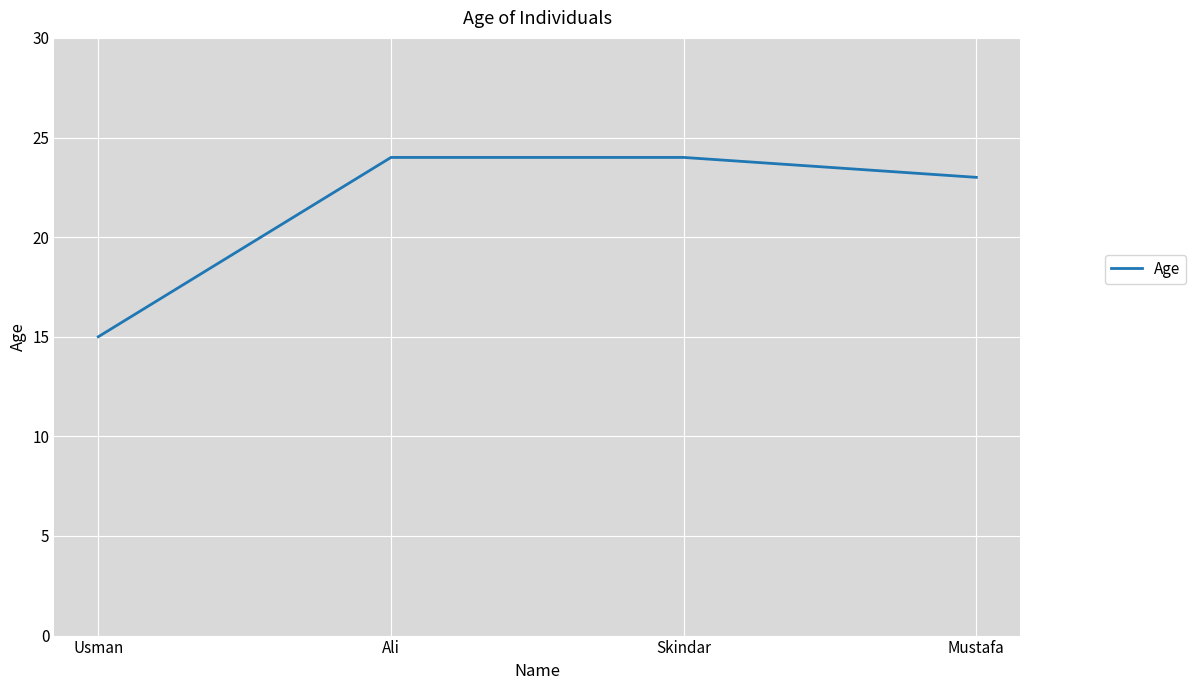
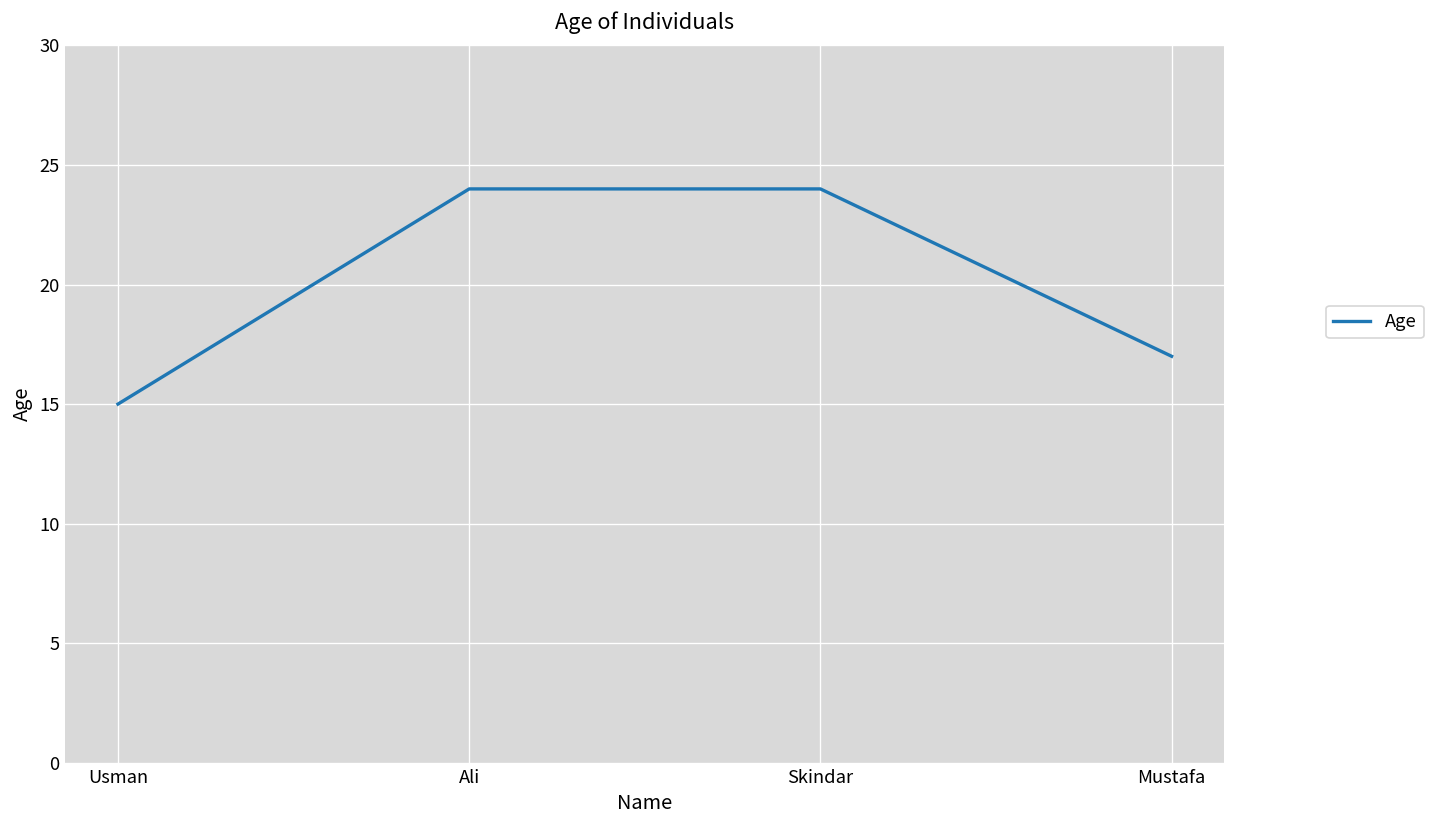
  {
    "Usman": 15,
    "Ali": 24,
    "Skindar": 24,
-   "Mustafa": 23
+   "Mustafa": 17
  }
